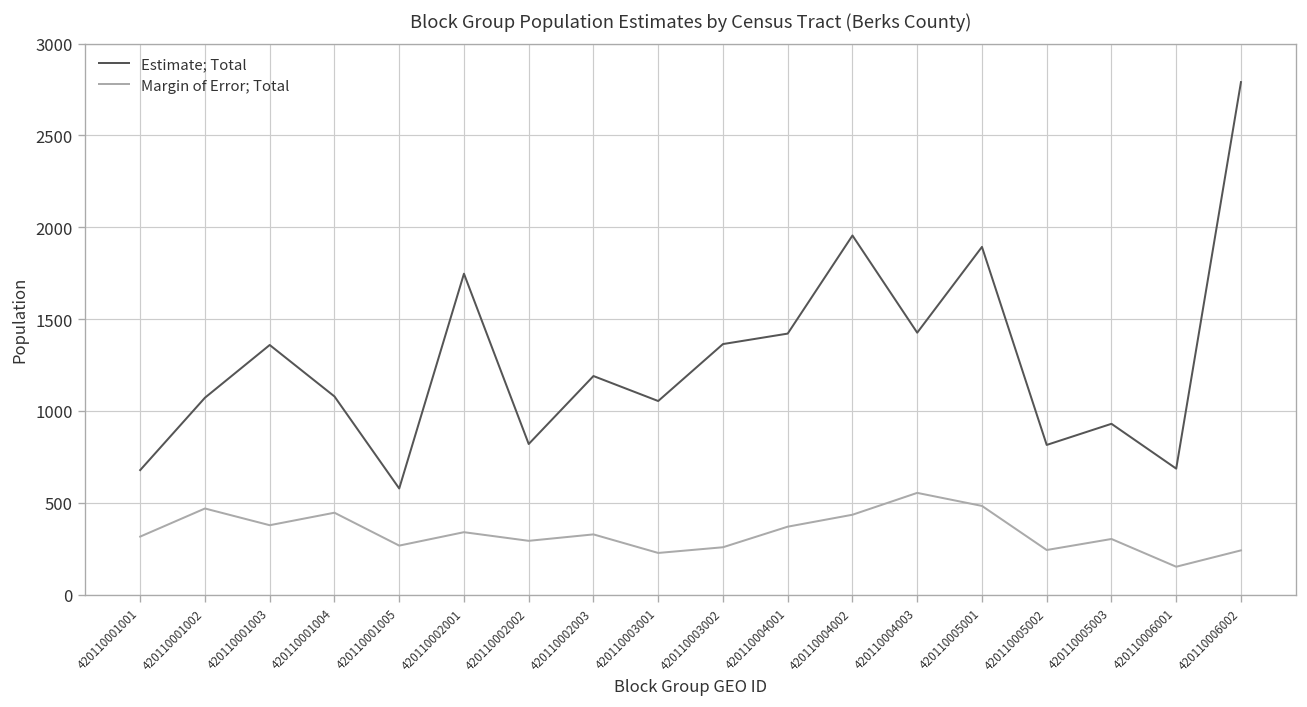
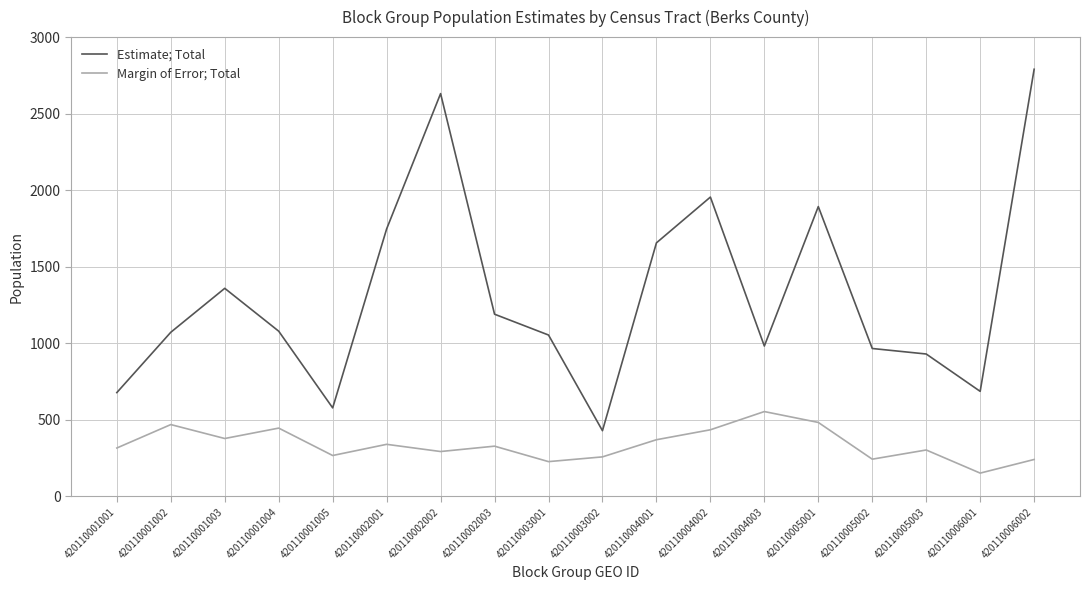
  {
    "Estimate; Total": {
      "420110001001": 680,
      "420110001002": 1070,
      "420110001003": 1360,
      "420110001004": 1080,
      "420110001005": 580,
      "420110002001": 1750,
-     "420110002002": 820,
+     "420110002002": 2630,
      "420110002003": 1190,
      "420110003001": 1050,
-     "420110003002": 1360,
-     "420110004001": 1420,
+     "420110003002": 430,
+     "420110004001": 1660,
      "420110004002": 1960,
-     "420110004003": 1430,
+     "420110004003": 980,
      "420110005001": 1890,
-     "420110005002": 820,
+     "420110005002": 970,
      "420110005003": 930,
      "420110006001": 690,
      "420110006002": 2790
    },
    "Margin of Error; Total": {
      "420110001001": 320,
      "420110001002": 470,
      "420110001003": 380,
      "420110001004": 450,
      "420110001005": 270,
      "420110002001": 340,
      "420110002002": 290,
      "420110002003": 330,
      "420110003001": 230,
      "420110003002": 260,
      "420110004001": 370,
      "420110004002": 440,
      "420110004003": 550,
      "420110005001": 480,
      "420110005002": 240,
      "420110005003": 300,
      "420110006001": 150,
      "420110006002": 240
    }
  }
